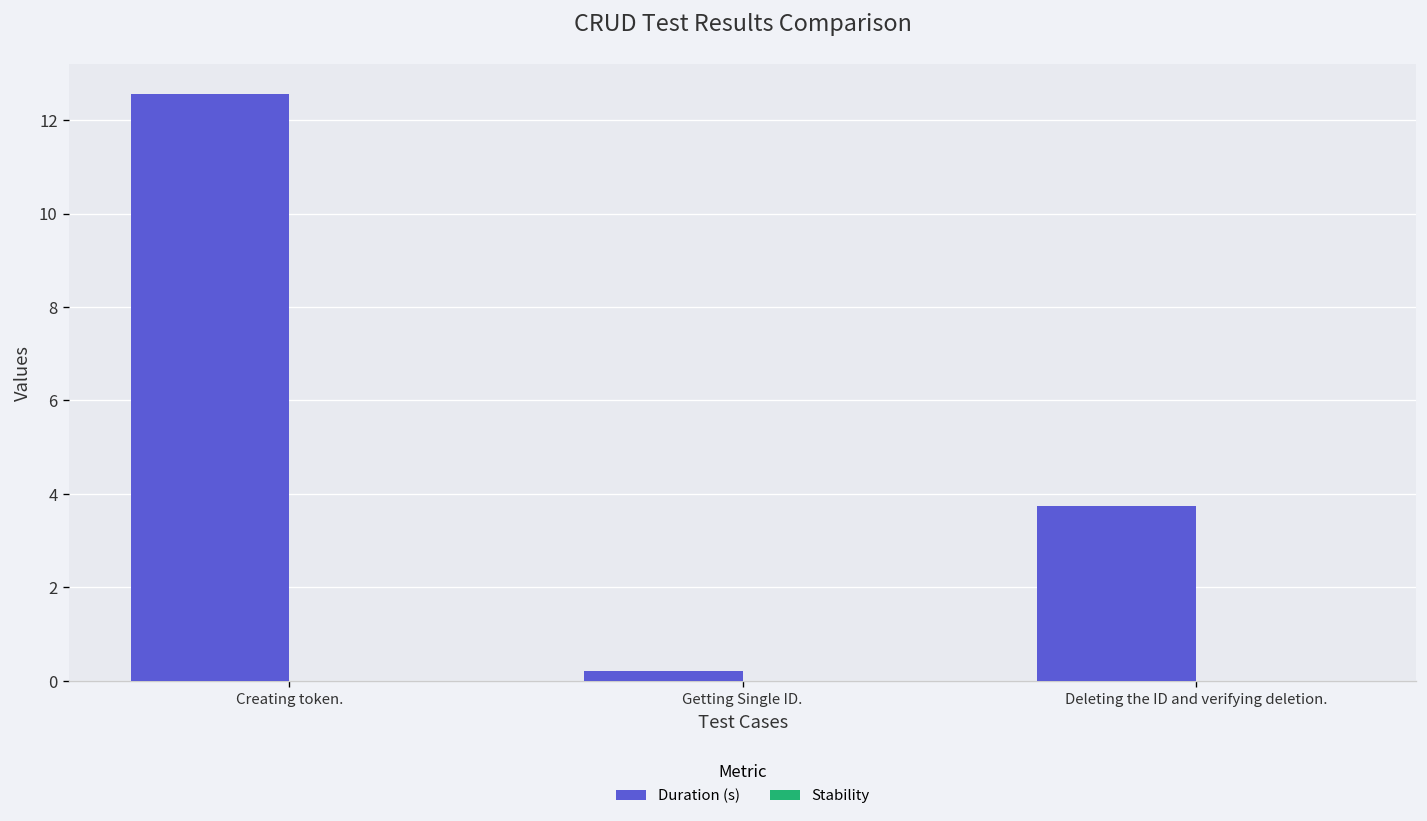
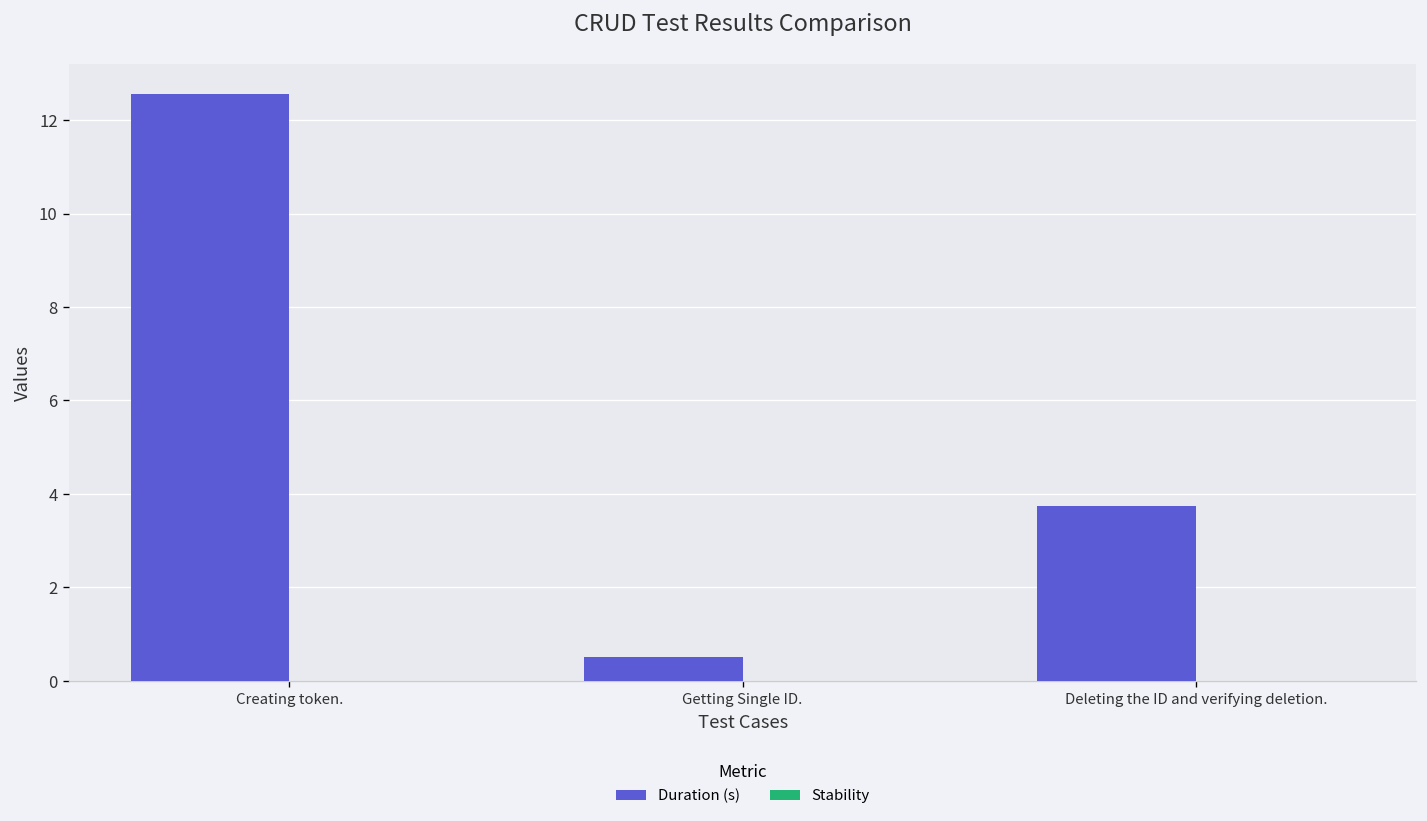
  {
    "Duration (s)": {
      "Creating token.": 12.6,
-     "Getting Single ID.": 0.2,
+     "Getting Single ID.": 0.5,
      "Deleting the ID and verifying deletion.": 3.8
    },
    "Stability": {
      "Creating token.": 0.0,
      "Getting Single ID.": 0.0,
      "Deleting the ID and verifying deletion.": 0.0
    }
  }
